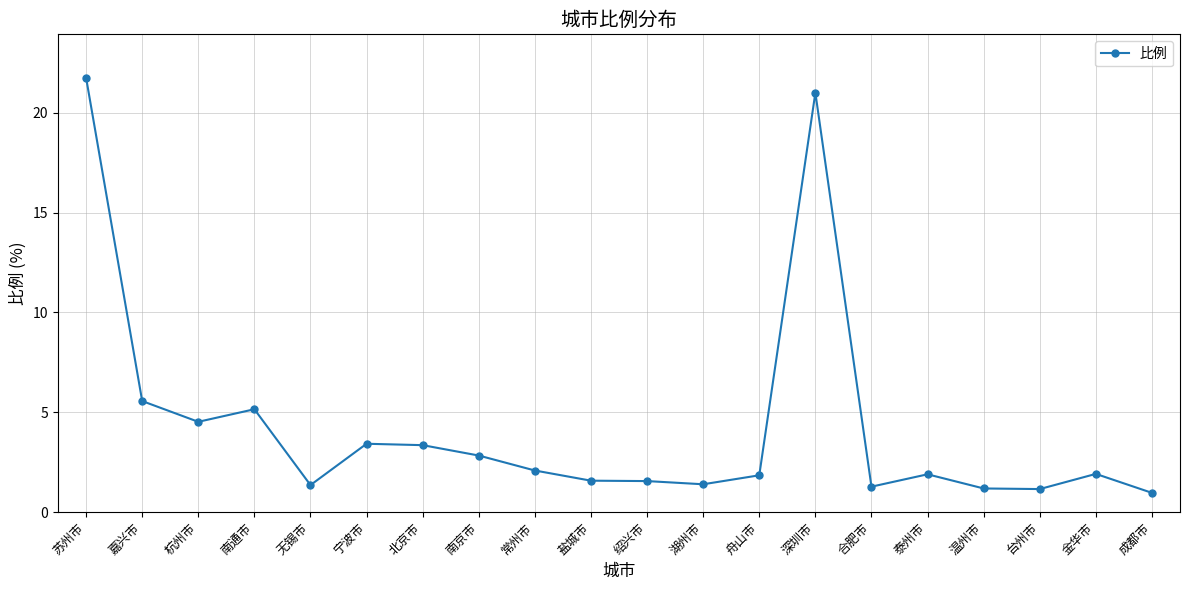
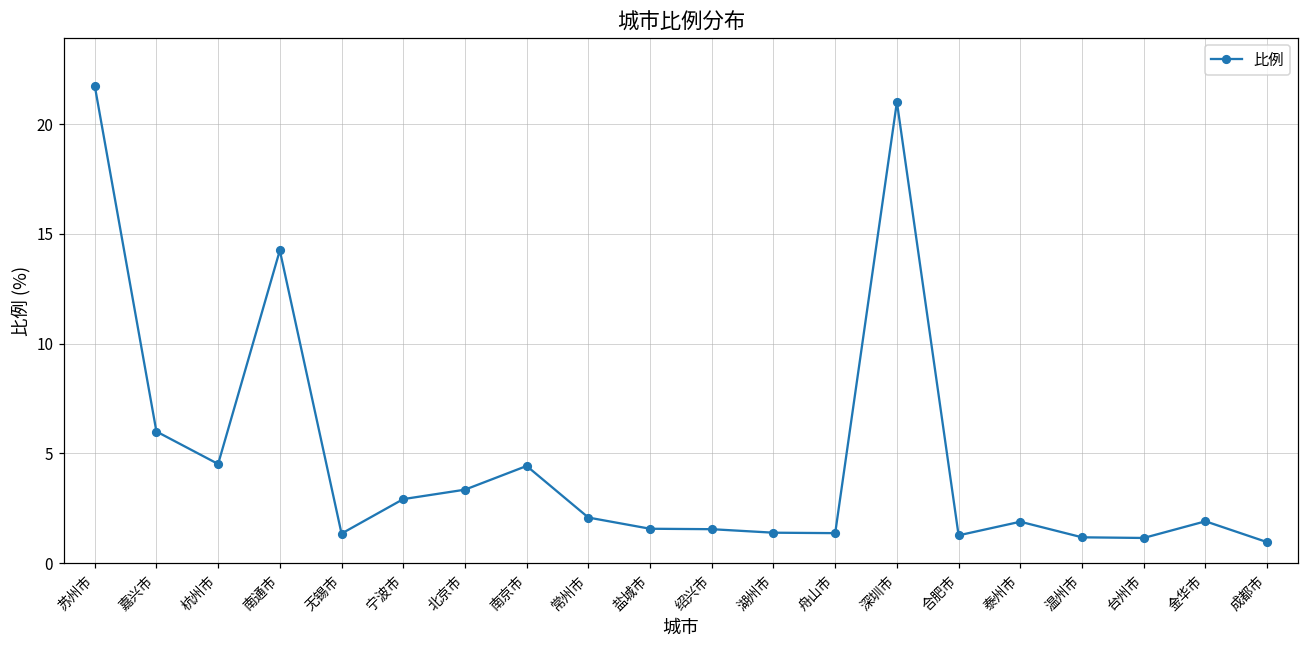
  {
    "苏州市": 21.8,
-   "嘉兴市": 5.6,
+   "嘉兴市": 6.0,
    "杭州市": 4.5,
-   "南通市": 5.2,
+   "南通市": 14.3,
    "无锡市": 1.4,
-   "宁波市": 3.4,
+   "宁波市": 2.9,
    "北京市": 3.4,
-   "南京市": 2.8,
+   "南京市": 4.4,
    "常州市": 2.1,
    "盐城市": 1.6,
    "绍兴市": 1.6,
    "湖州市": 1.4,
-   "舟山市": 1.8,
+   "舟山市": 1.4,
    "深圳市": 21.0,
    "合肥市": 1.3,
    "泰州市": 1.9,
    "温州市": 1.2,
    "台州市": 1.2,
    "金华市": 1.9,
    "成都市": 1.0
  }
